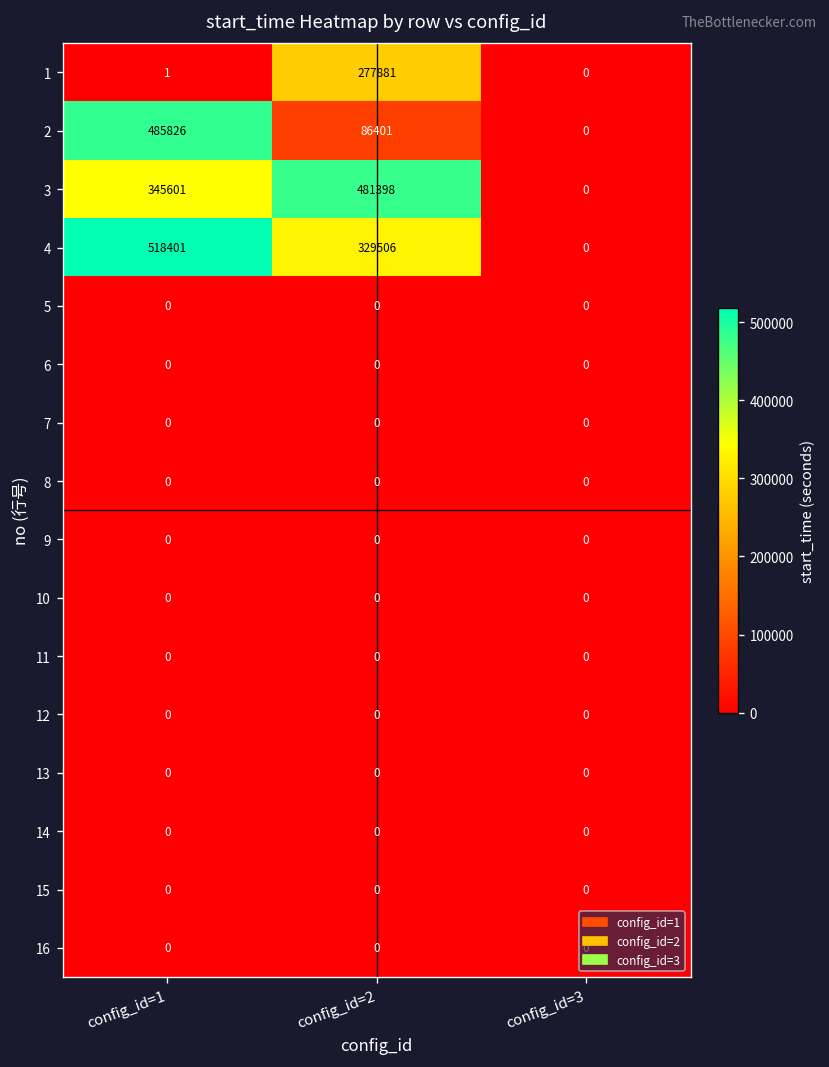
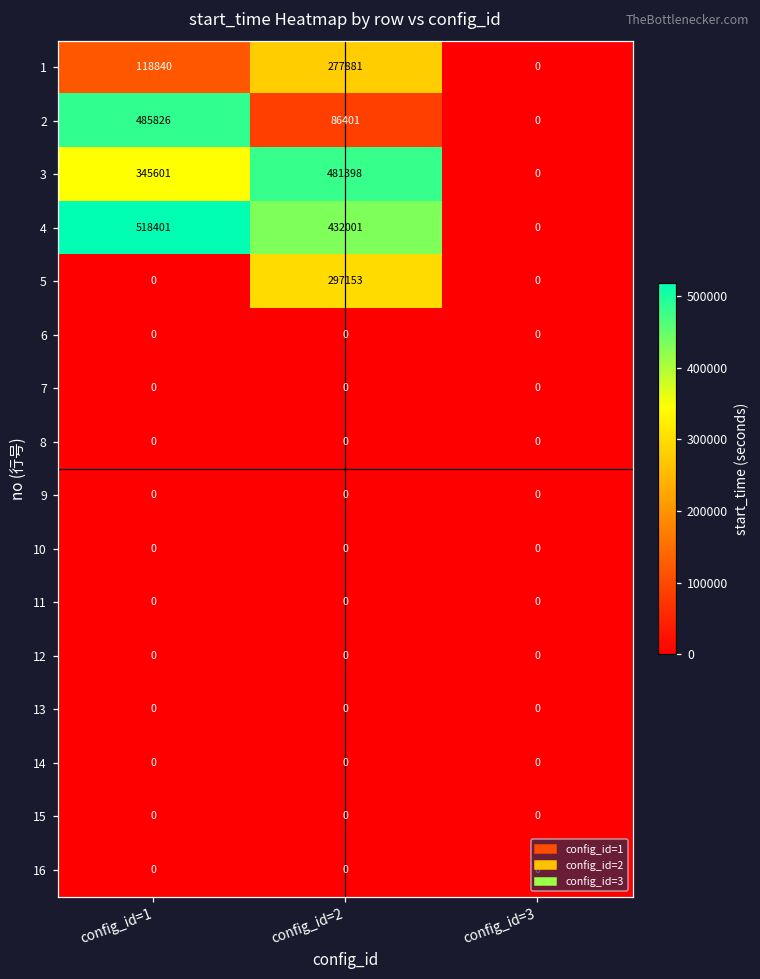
  {
    "1": {
-     "config_id=1": 1,
+     "config_id=1": 118840,
      "config_id=2": 277881,
      "config_id=3": 0
    },
    "2": {
      "config_id=1": 485826,
      "config_id=2": 86401,
      "config_id=3": 0
    },
    "3": {
      "config_id=1": 345601,
      "config_id=2": 481398,
      "config_id=3": 0
    },
    "4": {
      "config_id=1": 518401,
-     "config_id=2": 329506,
+     "config_id=2": 432001,
      "config_id=3": 0
    },
    "5": {
      "config_id=1": 0,
-     "config_id=2": 0,
+     "config_id=2": 297153,
      "config_id=3": 0
    },
    "6": {
      "config_id=1": 0,
      "config_id=2": 0,
      "config_id=3": 0
    },
    "7": {
      "config_id=1": 0,
      "config_id=2": 0,
      "config_id=3": 0
    },
    "8": {
      "config_id=1": 0,
      "config_id=2": 0,
      "config_id=3": 0
    },
    "9": {
      "config_id=1": 0,
      "config_id=2": 0,
      "config_id=3": 0
    },
    "10": {
      "config_id=1": 0,
      "config_id=2": 0,
      "config_id=3": 0
    },
    "11": {
      "config_id=1": 0,
      "config_id=2": 0,
      "config_id=3": 0
    },
    "12": {
      "config_id=1": 0,
      "config_id=2": 0,
      "config_id=3": 0
    },
    "13": {
      "config_id=1": 0,
      "config_id=2": 0,
      "config_id=3": 0
    },
    "14": {
      "config_id=1": 0,
      "config_id=2": 0,
      "config_id=3": 0
    },
    "15": {
      "config_id=1": 0,
      "config_id=2": 0,
      "config_id=3": 0
    },
    "16": {
      "config_id=1": 0,
      "config_id=2": 0
    }
  }
